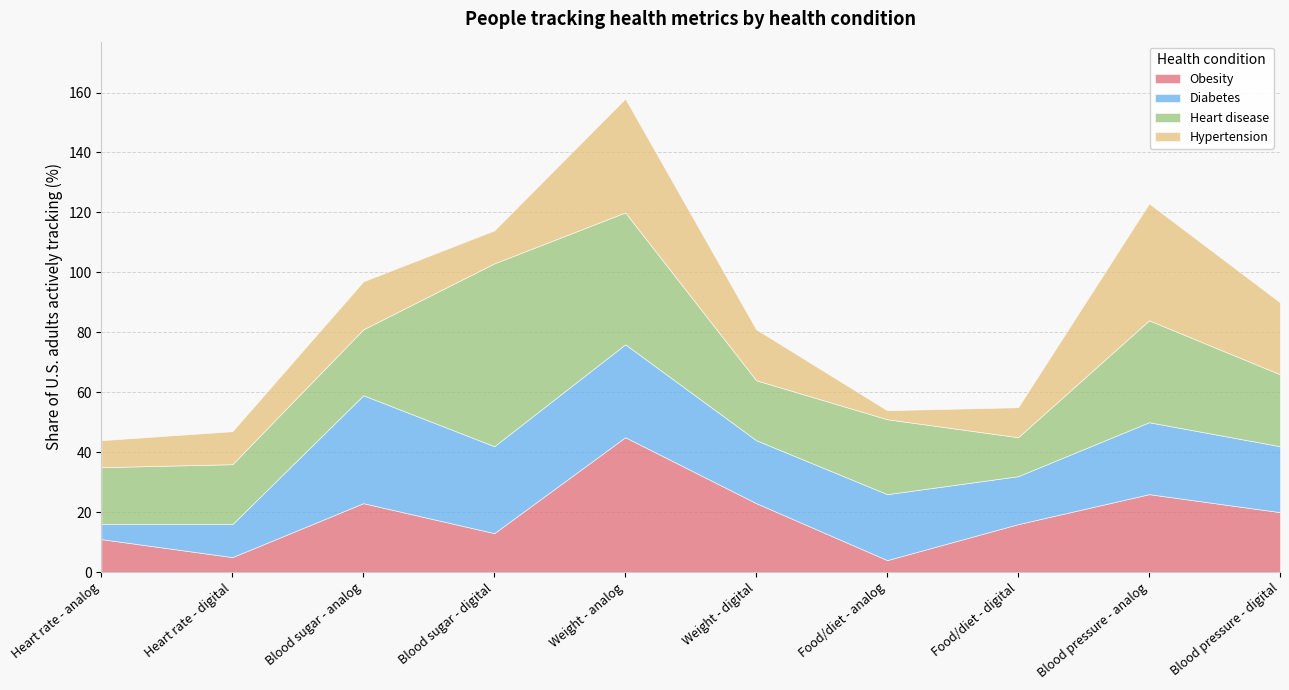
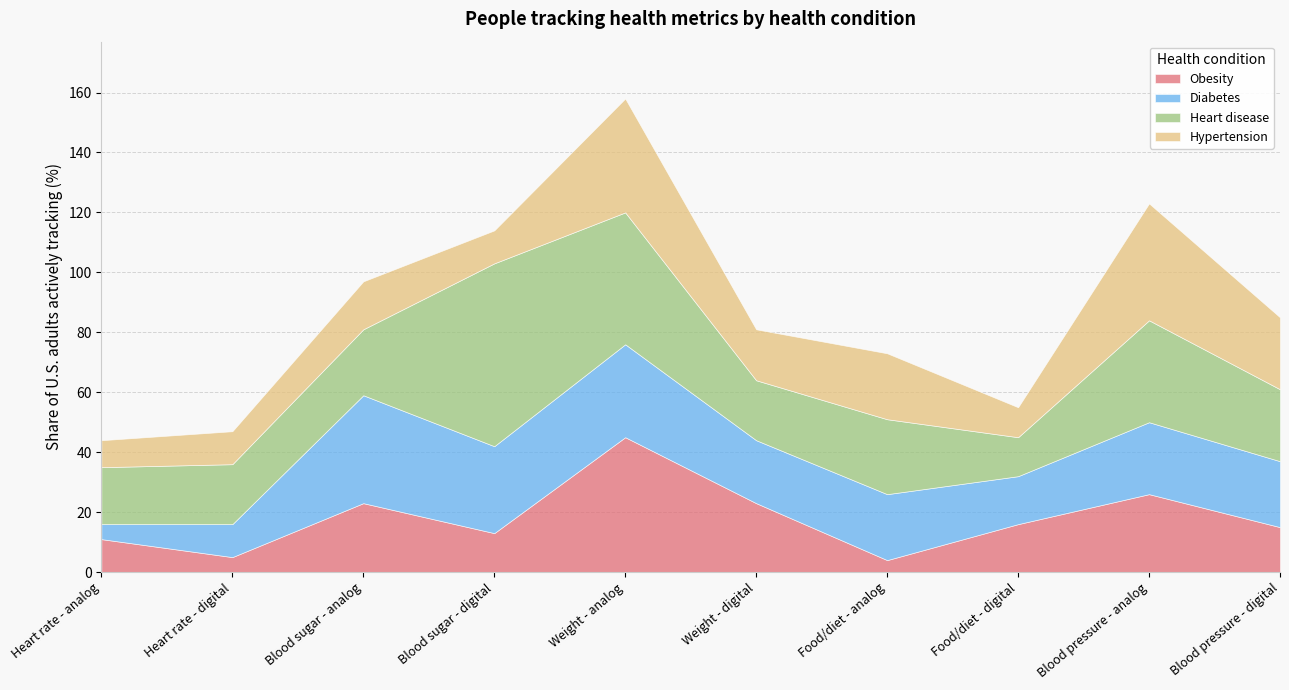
  {
    "Obesity": {
      "Heart rate - analog": 11,
      "Heart rate - digital": 5,
      "Blood sugar - analog": 23,
      "Blood sugar - digital": 13,
      "Weight - analog": 45,
      "Weight - digital": 23,
      "Food/diet - analog": 4,
      "Food/diet - digital": 16,
      "Blood pressure - analog": 26,
-     "Blood pressure - digital": 20
+     "Blood pressure - digital": 15
    },
    "Diabetes": {
      "Heart rate - analog": 5,
      "Heart rate - digital": 11,
      "Blood sugar - analog": 36,
      "Blood sugar - digital": 29,
      "Weight - analog": 31,
      "Weight - digital": 21,
      "Food/diet - analog": 22,
      "Food/diet - digital": 16,
      "Blood pressure - analog": 24,
      "Blood pressure - digital": 22
    },
    "Heart disease": {
      "Heart rate - analog": 19,
      "Heart rate - digital": 20,
      "Blood sugar - analog": 22,
      "Blood sugar - digital": 61,
      "Weight - analog": 44,
      "Weight - digital": 20,
      "Food/diet - analog": 25,
      "Food/diet - digital": 13,
      "Blood pressure - analog": 34,
      "Blood pressure - digital": 24
    },
    "Hypertension": {
      "Heart rate - analog": 9,
      "Heart rate - digital": 11,
      "Blood sugar - analog": 16,
      "Blood sugar - digital": 11,
      "Weight - analog": 38,
      "Weight - digital": 17,
-     "Food/diet - analog": 3,
+     "Food/diet - analog": 22,
      "Food/diet - digital": 10,
      "Blood pressure - analog": 39,
      "Blood pressure - digital": 24
    }
  }
